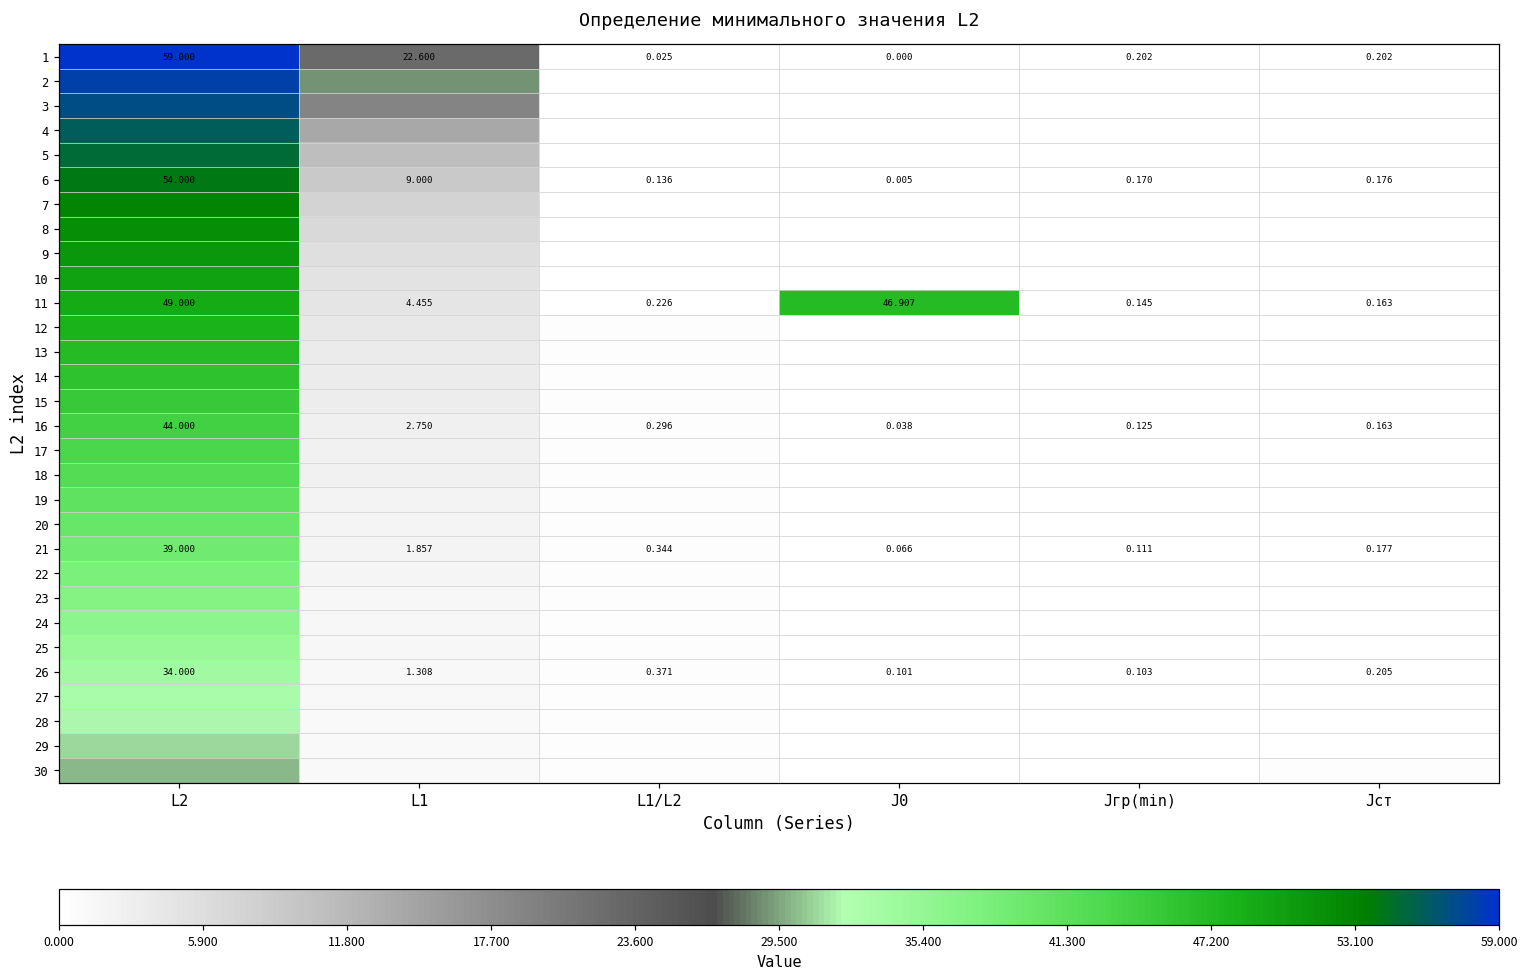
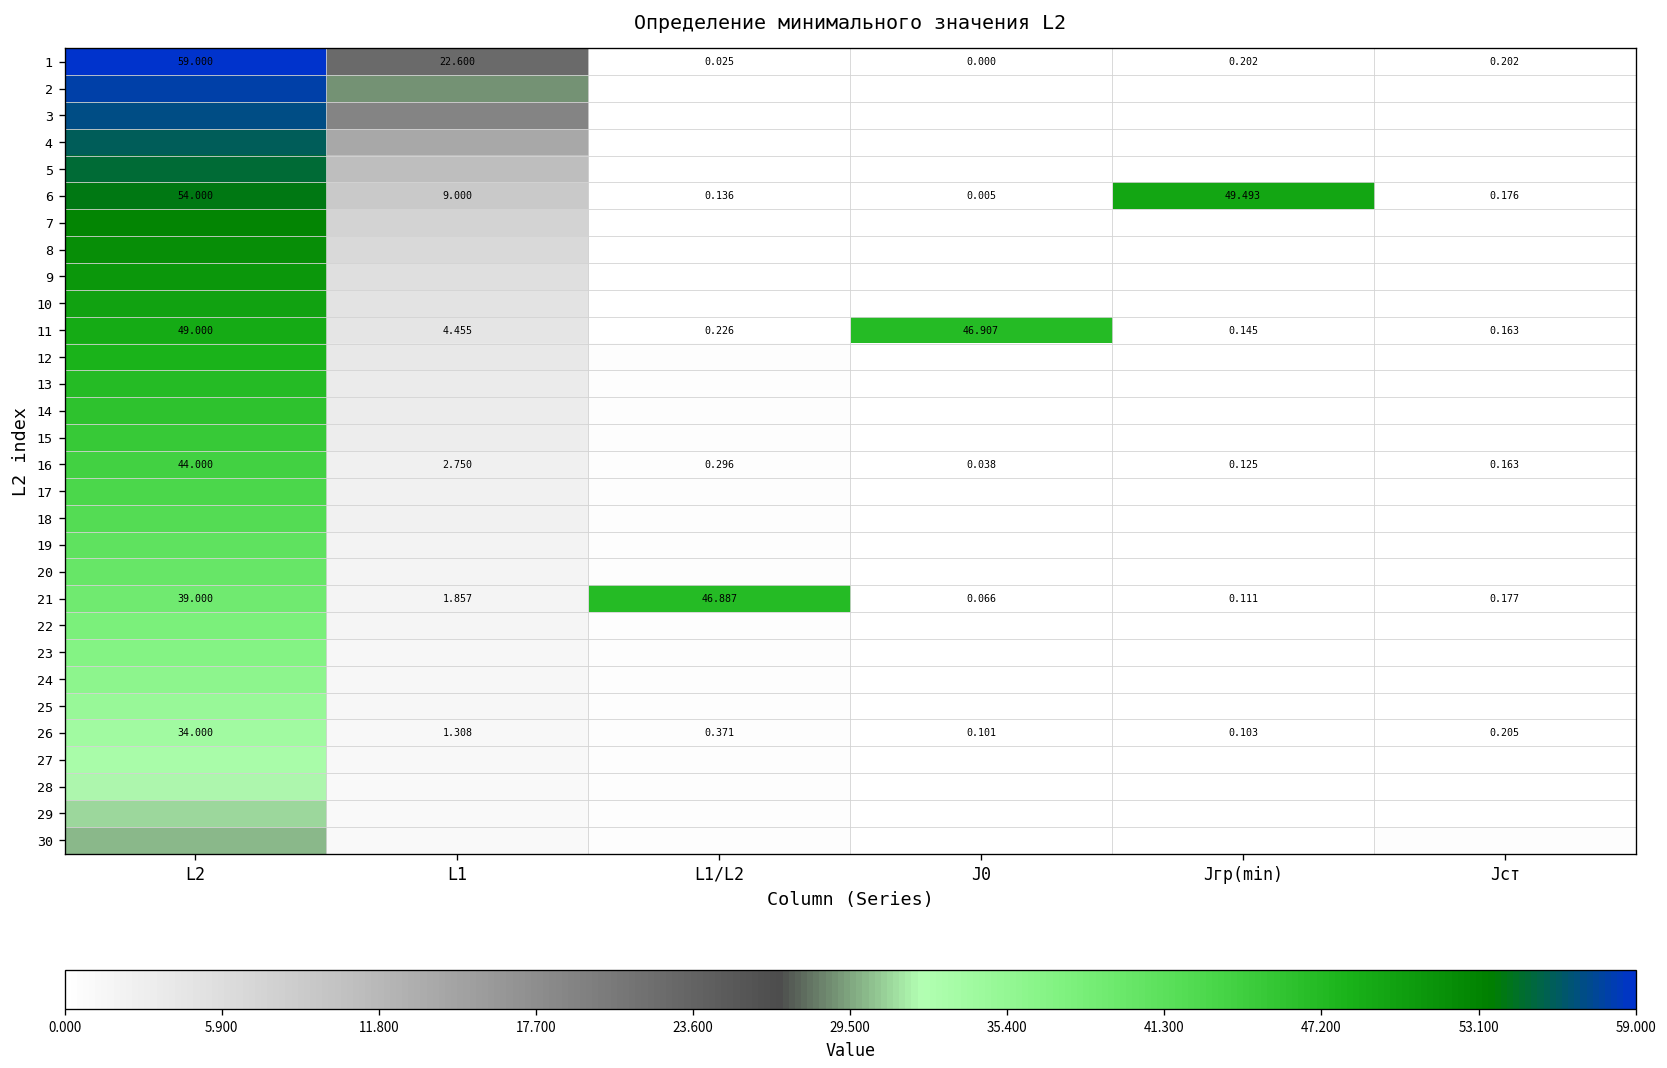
  {
    "1": {
      "L2": 59.000,
      "L1": 22.600,
      "L1/L2": 0.025,
      "J0": 0.000,
      "Jгр(min)": 0.202,
      "Jст": 0.202
    },
    "6": {
      "L2": 54.000,
      "L1": 9.000,
      "L1/L2": 0.136,
      "J0": 0.005,
-     "Jгр(min)": 0.170,
+     "Jгр(min)": 49.493,
      "Jст": 0.176
    },
    "11": {
      "L2": 49.000,
      "L1": 4.455,
      "L1/L2": 0.226,
      "J0": 46.907,
      "Jгр(min)": 0.145,
      "Jст": 0.163
    },
    "16": {
      "L2": 44.000,
      "L1": 2.750,
      "L1/L2": 0.296,
      "J0": 0.038,
      "Jгр(min)": 0.125,
      "Jст": 0.163
    },
    "21": {
      "L2": 39.000,
      "L1": 1.857,
-     "L1/L2": 0.344,
+     "L1/L2": 46.887,
      "J0": 0.066,
      "Jгр(min)": 0.111,
      "Jст": 0.177
    },
    "26": {
      "L2": 34.000,
      "L1": 1.308,
      "L1/L2": 0.371,
      "J0": 0.101,
      "Jгр(min)": 0.103,
      "Jст": 0.205
    }
  }
